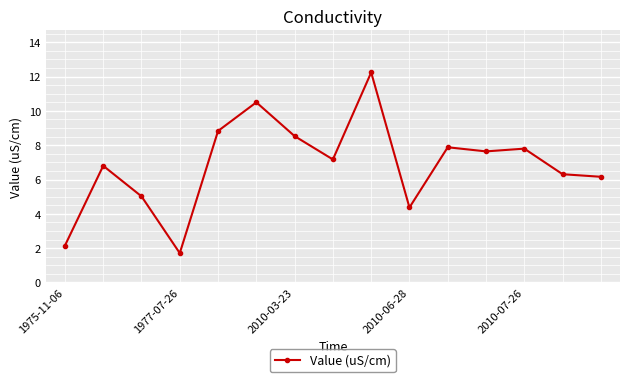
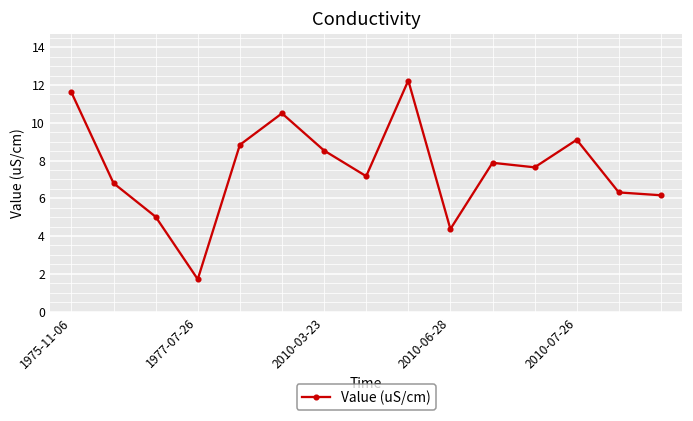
  {
-   "1975-11-06": 2.2,
+   "1975-11-06": 11.6,
    "1977-07-26": 1.7,
    "2010-03-23": 8.5,
    "2010-06-28": 4.4,
-   "2010-07-26": 7.8
+   "2010-07-26": 9.1
  }
